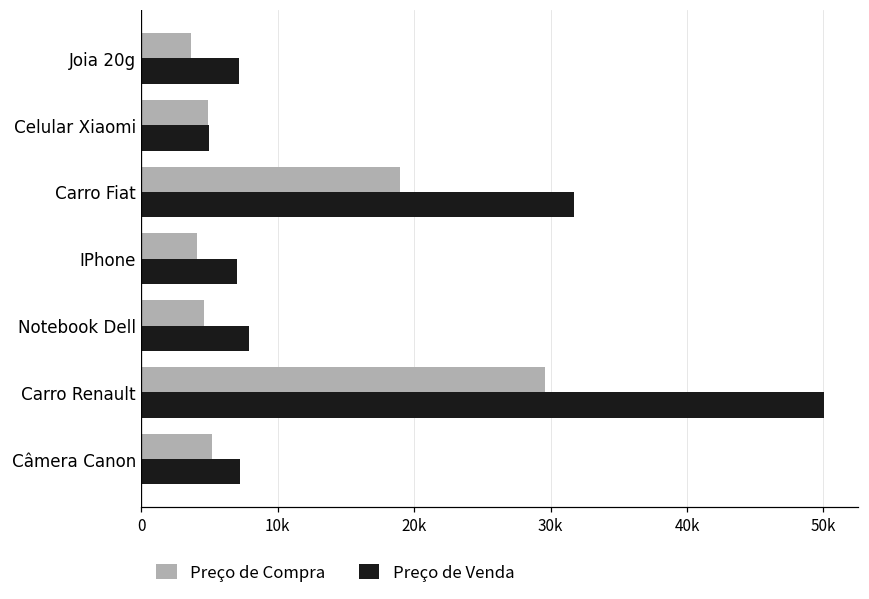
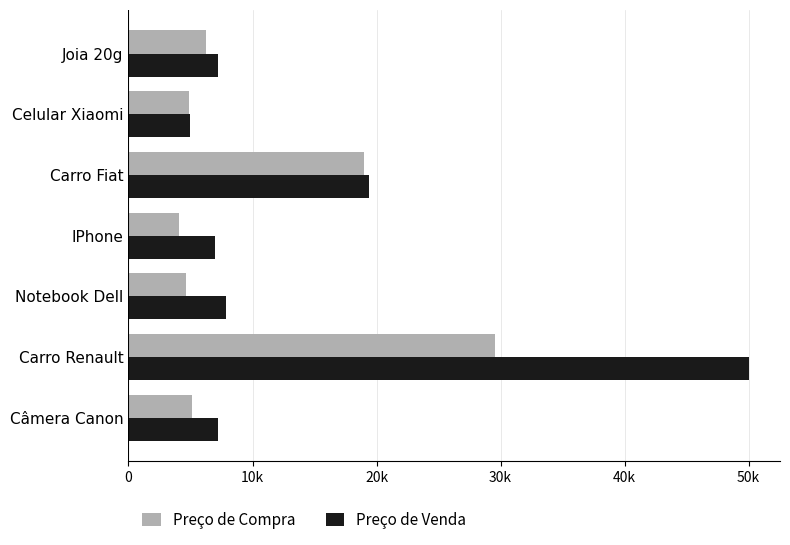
  {
    "Preço de Compra": {
-     "Joia 20g": 3700,
+     "Joia 20g": 6300,
      "Celular Xiaomi": 4900,
      "Carro Fiat": 19000,
      "IPhone": 4100,
      "Notebook Dell": 4600,
      "Carro Renault": 29600,
      "Câmera Canon": 5100
    },
    "Preço de Venda": {
      "Joia 20g": 7200,
      "Celular Xiaomi": 4900,
-     "Carro Fiat": 31700,
+     "Carro Fiat": 19400,
      "IPhone": 7000,
      "Notebook Dell": 7900,
      "Carro Renault": 50000,
      "Câmera Canon": 7200
    }
  }
